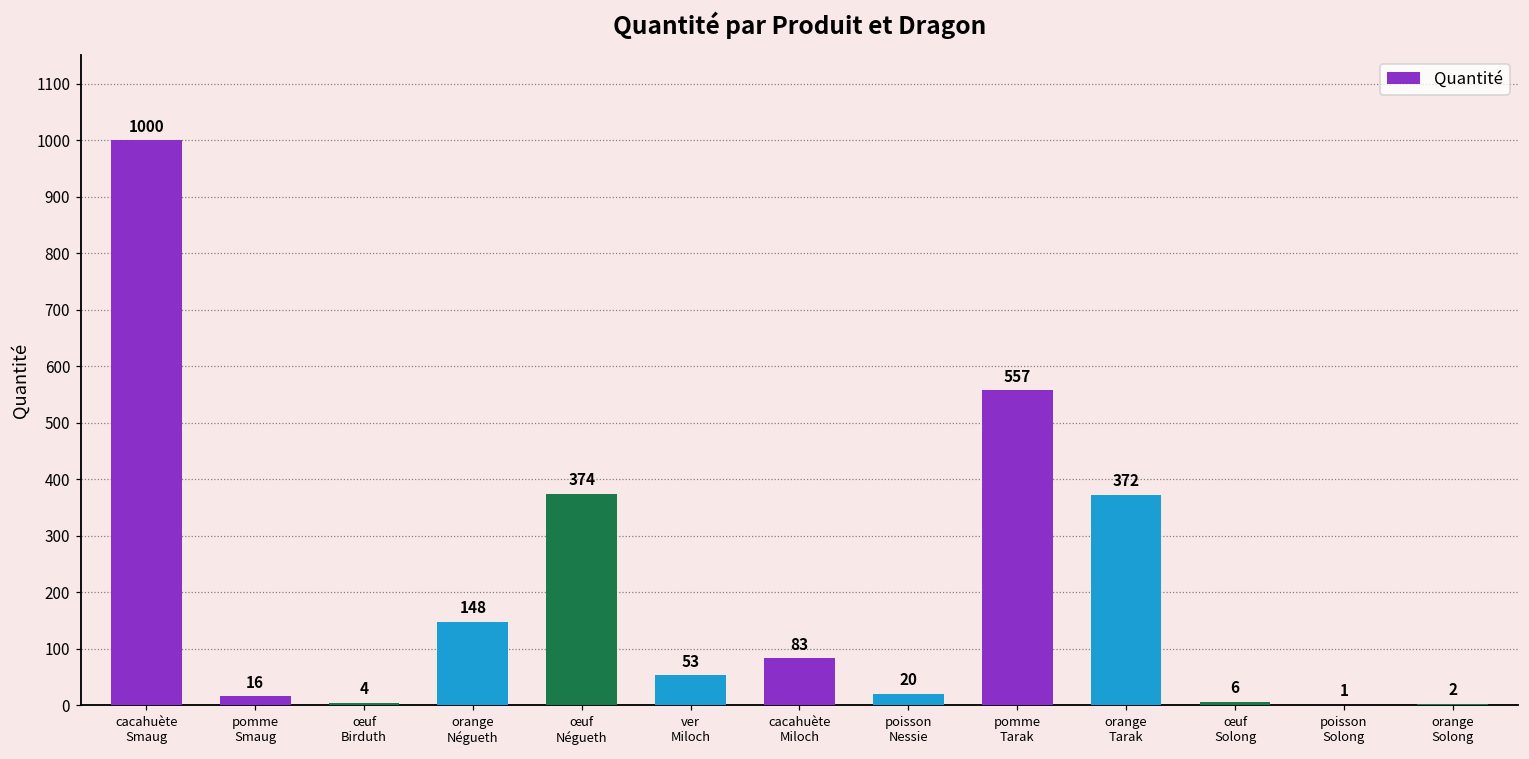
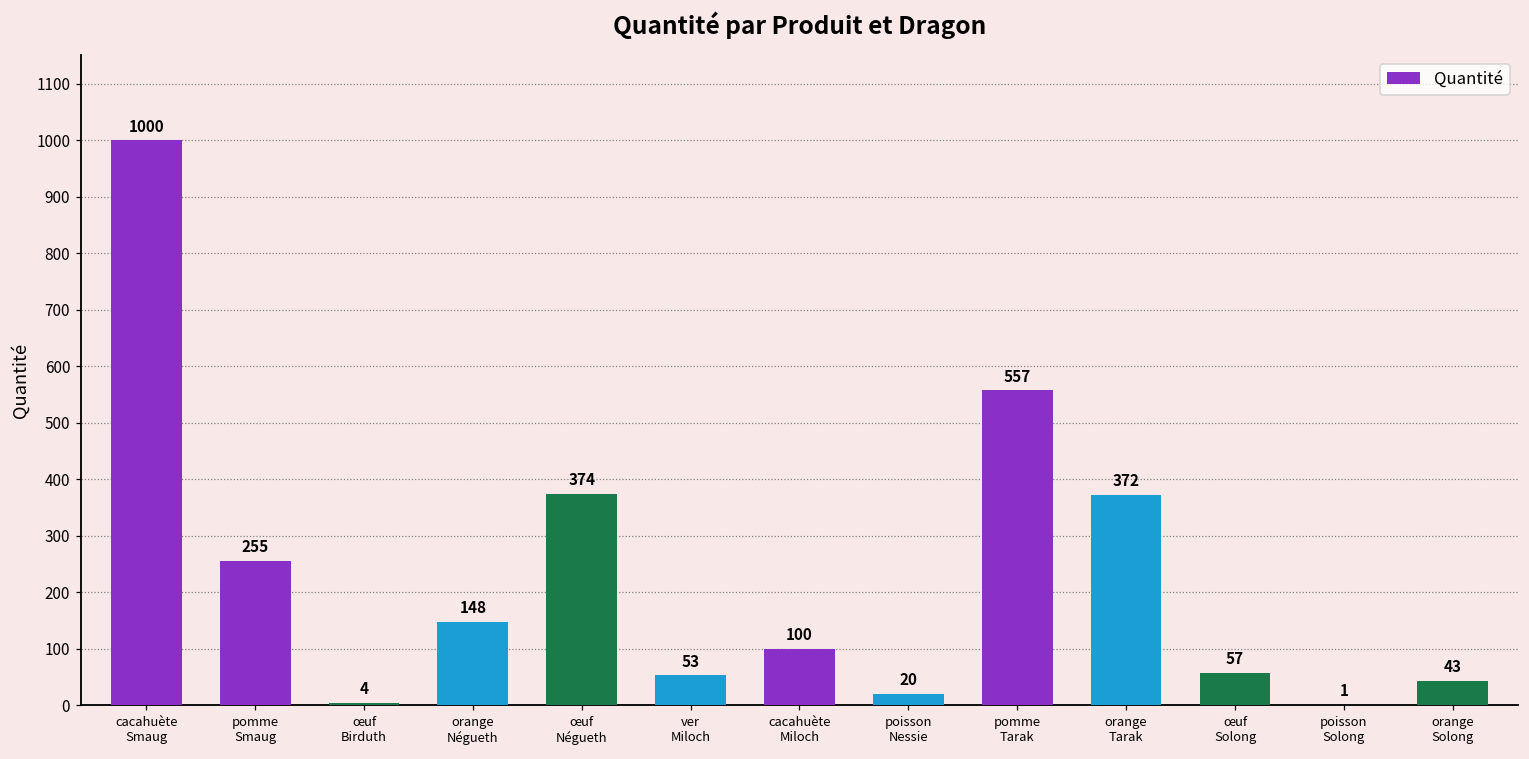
  {
    "cacahuète Smaug": 1000,
-   "pomme Smaug": 16,
+   "pomme Smaug": 255,
    "œuf Birduth": 4,
    "orange Négueth": 148,
    "œuf Négueth": 374,
    "ver Miloch": 53,
-   "cacahuète Miloch": 83,
+   "cacahuète Miloch": 100,
    "poisson Nessie": 20,
    "pomme Tarak": 557,
    "orange Tarak": 372,
-   "œuf Solong": 6,
+   "œuf Solong": 57,
    "poisson Solong": 1,
-   "orange Solong": 2
+   "orange Solong": 43
  }
